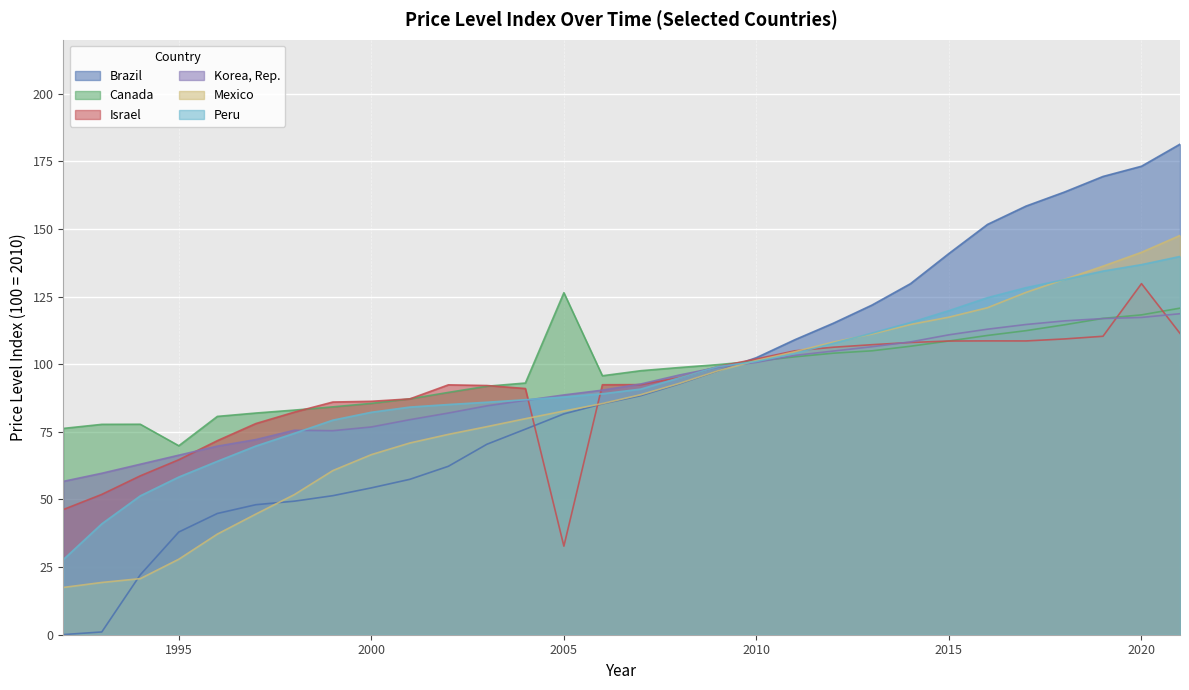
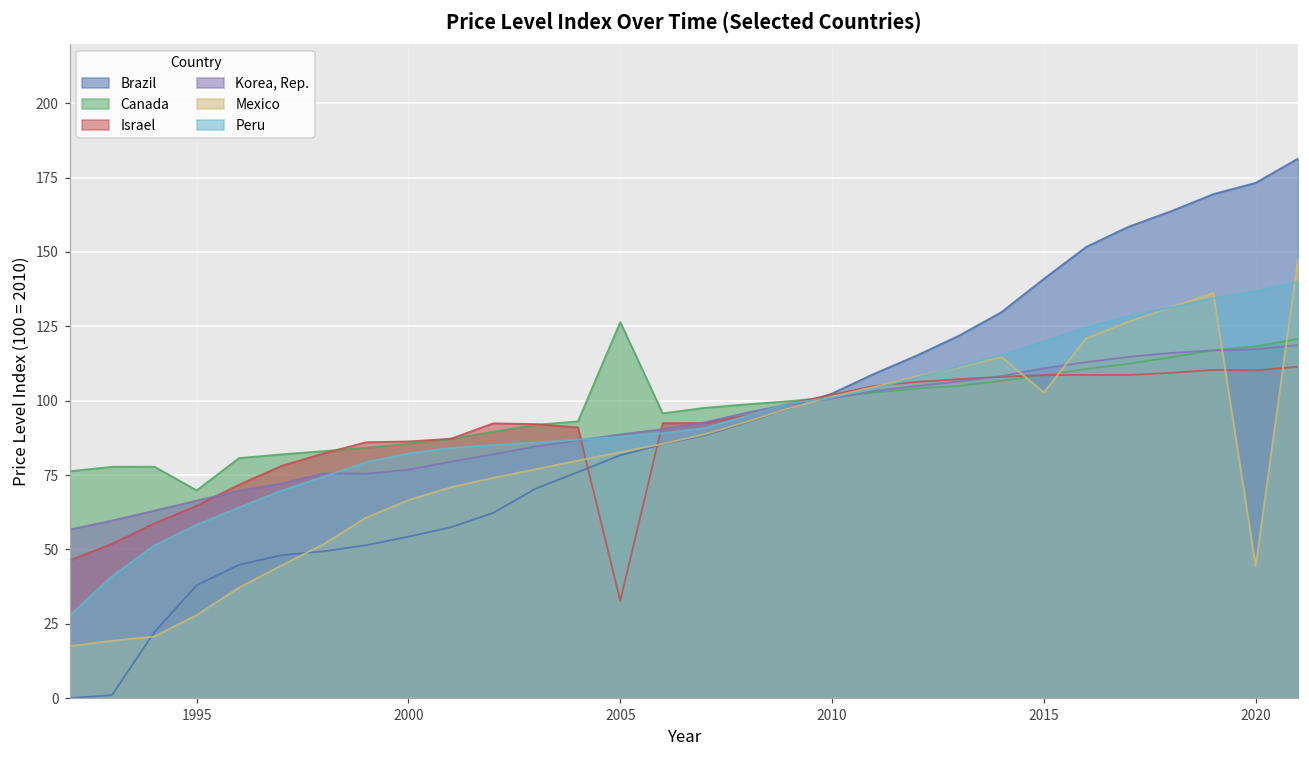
  {
    "Canada": {
      "1995": 70,
      "2005": 126
    },
    "Israel": {
      "1995": 65,
      "2005": 33,
-     "2020": 130
+     "2020": 110
    },
    "Mexico": {
      "1995": 28,
      "2000": 67,
      "2005": 83,
-     "2015": 117,
-     "2020": 141
+     "2015": 103,
+     "2020": 44
    },
    "Peru": {
      "1995": 58,
      "2000": 82,
      "2015": 120,
      "2020": 137
    }
  }
